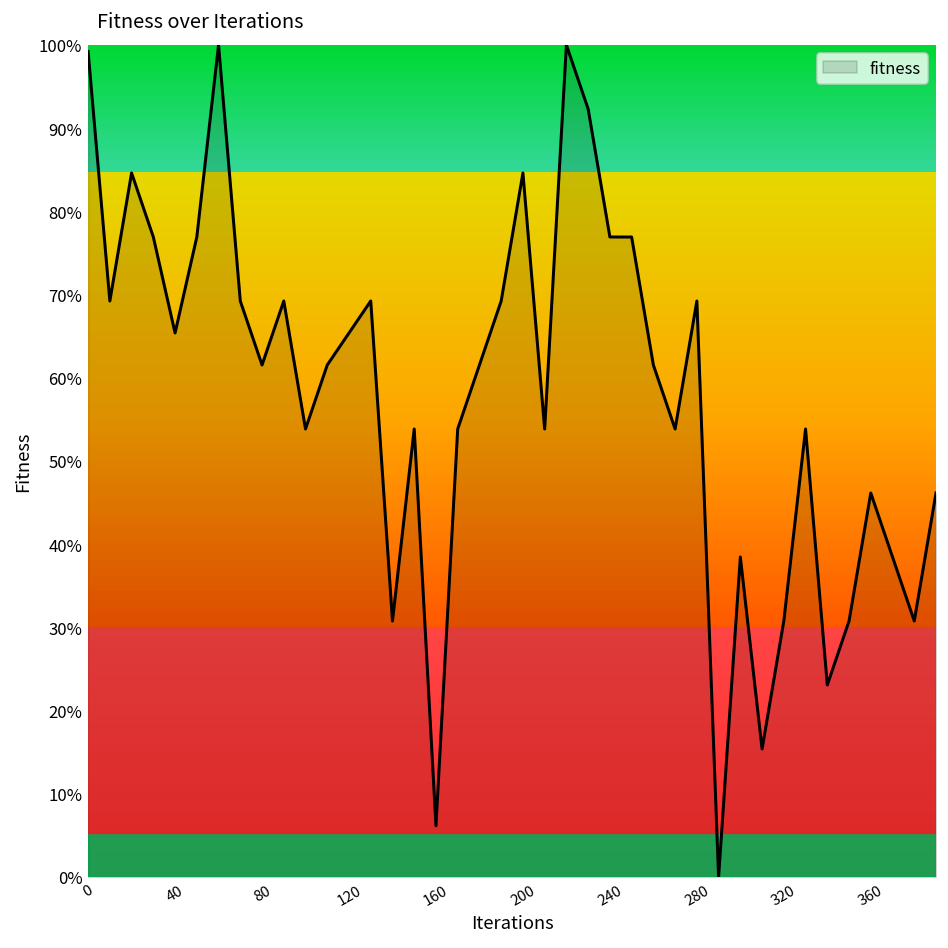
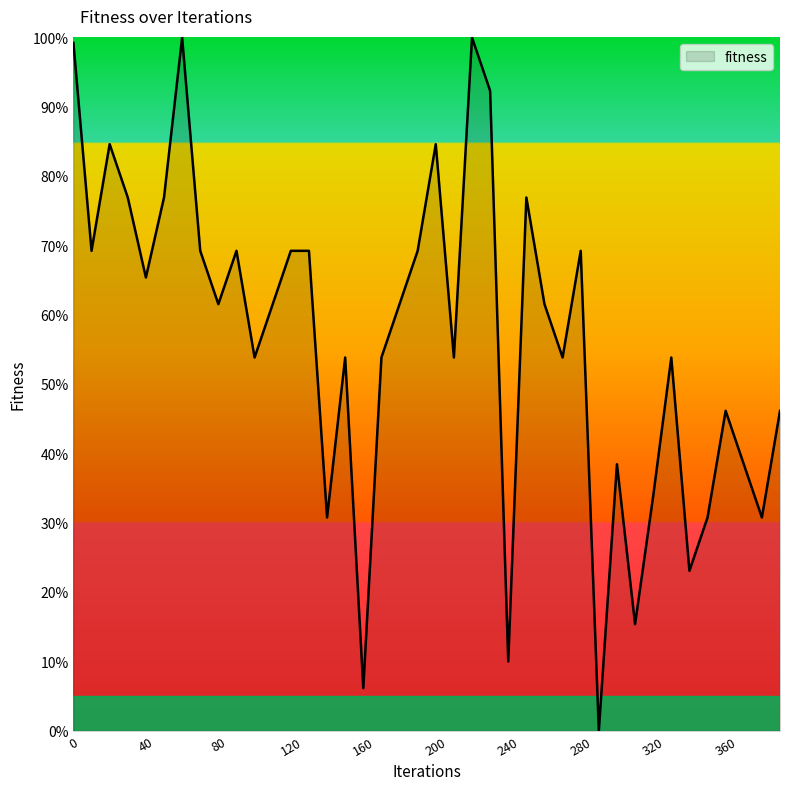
  {
    "0": "99%",
    "40": "65%",
    "80": "62%",
-   "120": "65%",
+   "120": "69%",
    "160": "6%",
    "200": "85%",
-   "240": "77%",
+   "240": "10%",
    "280": "69%",
-   "320": "31%",
+   "320": "34%",
    "360": "46%"
  }
